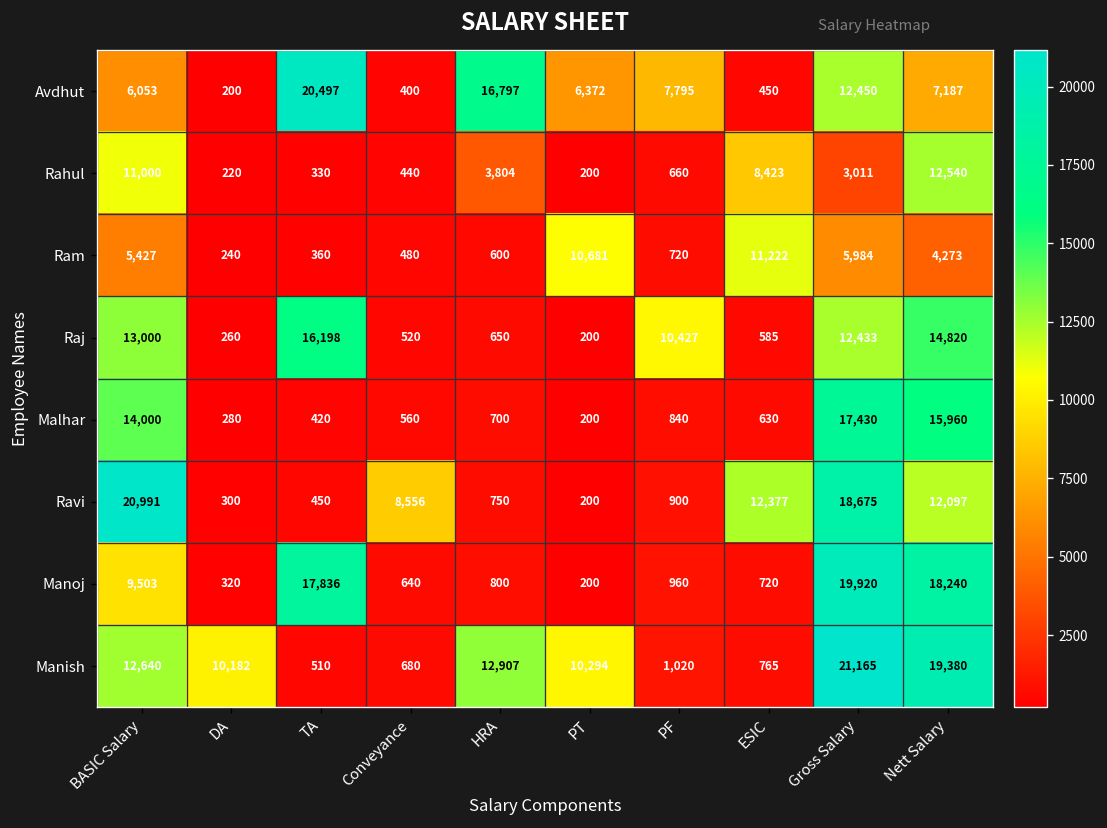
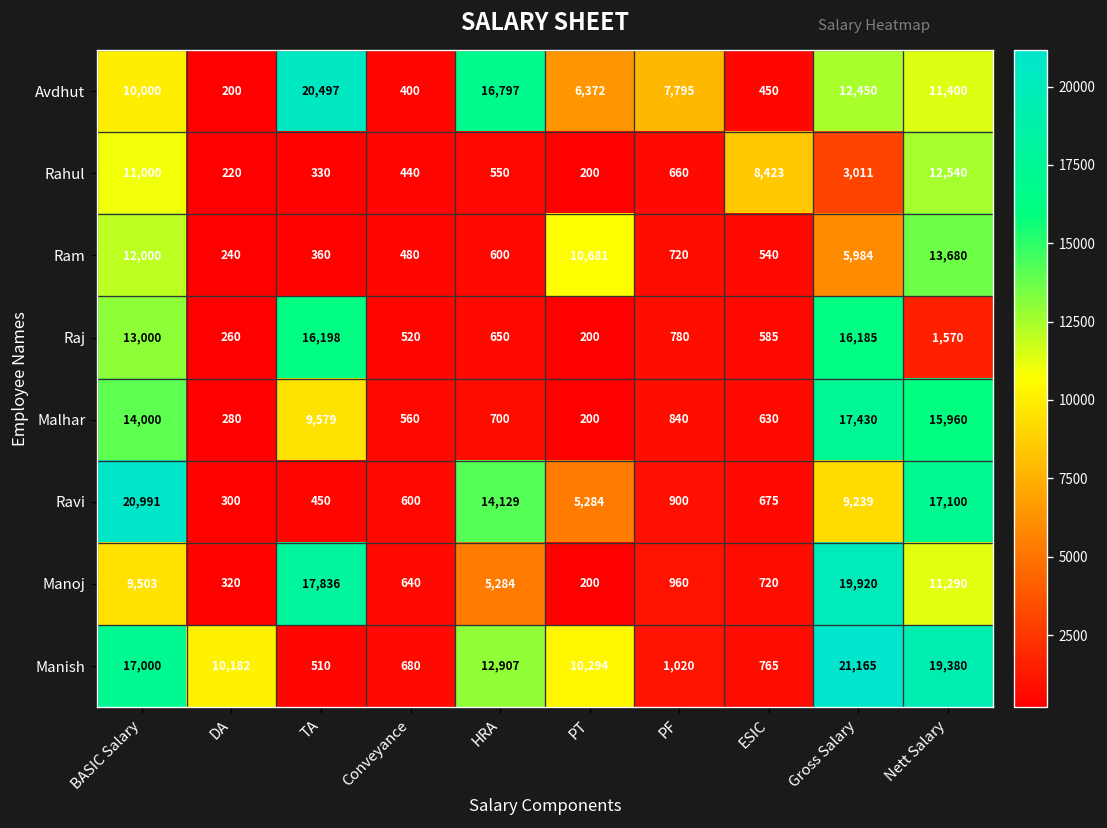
  {
    "Avdhut": {
-     "BASIC Salary": "6,053",
+     "BASIC Salary": "10,000",
      "DA": "200",
      "TA": "20,497",
      "Conveyance": "400",
      "HRA": "16,797",
      "PT": "6,372",
      "PF": "7,795",
      "ESIC": "450",
      "Gross Salary": "12,450",
-     "Nett Salary": "7,187"
+     "Nett Salary": "11,400"
    },
    "Rahul": {
      "BASIC Salary": "11,000",
      "DA": "220",
      "TA": "330",
      "Conveyance": "440",
-     "HRA": "3,804",
+     "HRA": "550",
      "PT": "200",
      "PF": "660",
      "ESIC": "8,423",
      "Gross Salary": "3,011",
      "Nett Salary": "12,540"
    },
    "Ram": {
-     "BASIC Salary": "5,427",
+     "BASIC Salary": "12,000",
      "DA": "240",
      "TA": "360",
      "Conveyance": "480",
      "HRA": "600",
      "PT": "10,681",
      "PF": "720",
-     "ESIC": "11,222",
+     "ESIC": "540",
      "Gross Salary": "5,984",
-     "Nett Salary": "4,273"
+     "Nett Salary": "13,680"
    },
    "Raj": {
      "BASIC Salary": "13,000",
      "DA": "260",
      "TA": "16,198",
      "Conveyance": "520",
      "HRA": "650",
      "PT": "200",
-     "PF": "10,427",
+     "PF": "780",
      "ESIC": "585",
-     "Gross Salary": "12,433",
-     "Nett Salary": "14,820"
+     "Gross Salary": "16,185",
+     "Nett Salary": "1,570"
    },
    "Malhar": {
      "BASIC Salary": "14,000",
      "DA": "280",
-     "TA": "420",
+     "TA": "9,579",
      "Conveyance": "560",
      "HRA": "700",
      "PT": "200",
      "PF": "840",
      "ESIC": "630",
      "Gross Salary": "17,430",
      "Nett Salary": "15,960"
    },
    "Ravi": {
      "BASIC Salary": "20,991",
      "DA": "300",
      "TA": "450",
-     "Conveyance": "8,556",
-     "HRA": "750",
-     "PT": "200",
+     "Conveyance": "600",
+     "HRA": "14,129",
+     "PT": "5,284",
      "PF": "900",
-     "ESIC": "12,377",
-     "Gross Salary": "18,675",
-     "Nett Salary": "12,097"
+     "ESIC": "675",
+     "Gross Salary": "9,239",
+     "Nett Salary": "17,100"
    },
    "Manoj": {
      "BASIC Salary": "9,503",
      "DA": "320",
      "TA": "17,836",
      "Conveyance": "640",
-     "HRA": "800",
+     "HRA": "5,284",
      "PT": "200",
      "PF": "960",
      "ESIC": "720",
      "Gross Salary": "19,920",
-     "Nett Salary": "18,240"
+     "Nett Salary": "11,290"
    },
    "Manish": {
-     "BASIC Salary": "12,640",
+     "BASIC Salary": "17,000",
      "DA": "10,182",
      "TA": "510",
      "Conveyance": "680",
      "HRA": "12,907",
      "PT": "10,294",
      "PF": "1,020",
      "ESIC": "765",
      "Gross Salary": "21,165",
      "Nett Salary": "19,380"
    }
  }
